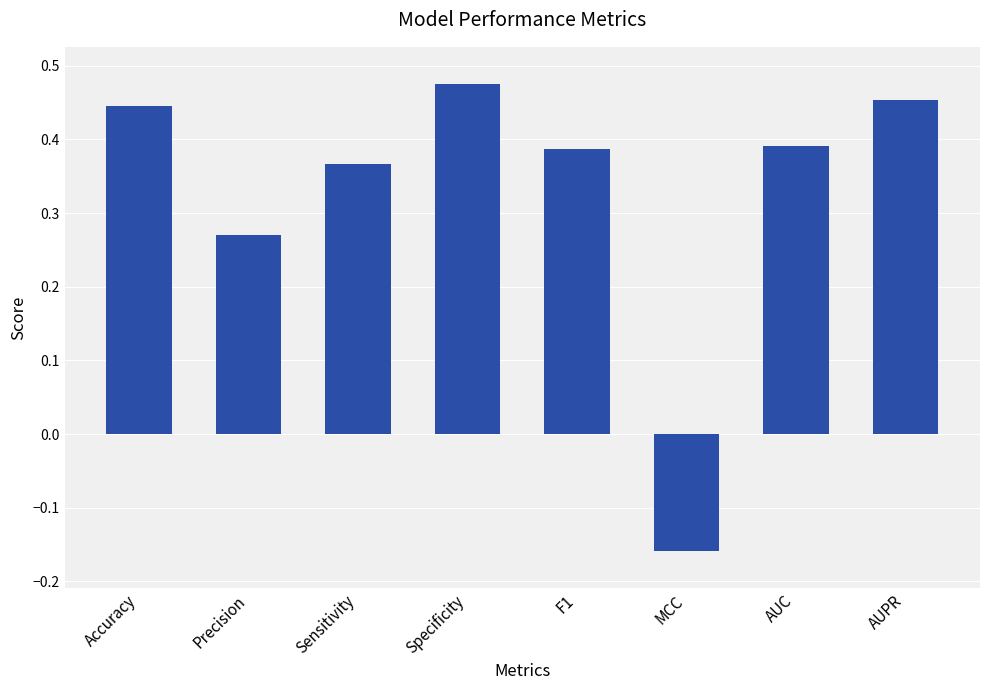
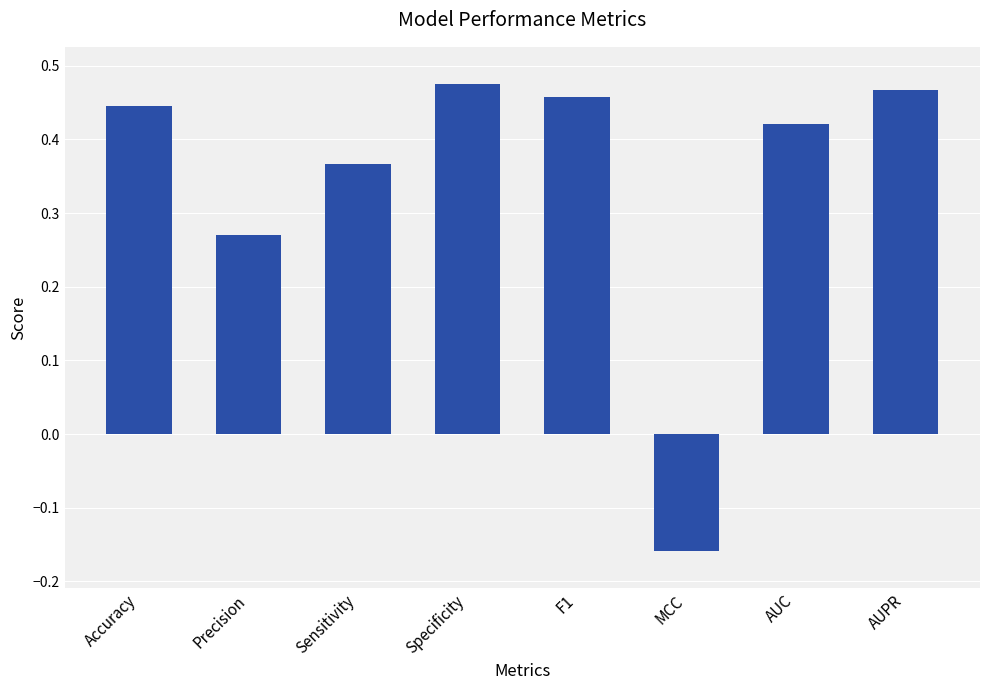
  {
    "Accuracy": 0.44,
    "Precision": 0.27,
    "Sensitivity": 0.37,
    "Specificity": 0.48,
-   "F1": 0.39,
+   "F1": 0.46,
    "MCC": -0.16,
-   "AUC": 0.39,
-   "AUPR": 0.45
+   "AUC": 0.42,
+   "AUPR": 0.47
  }
